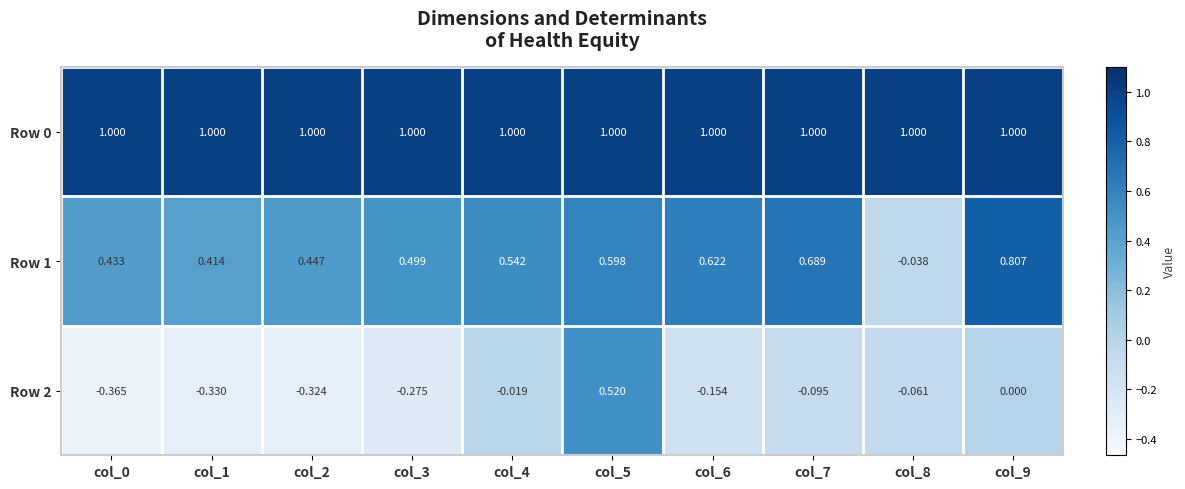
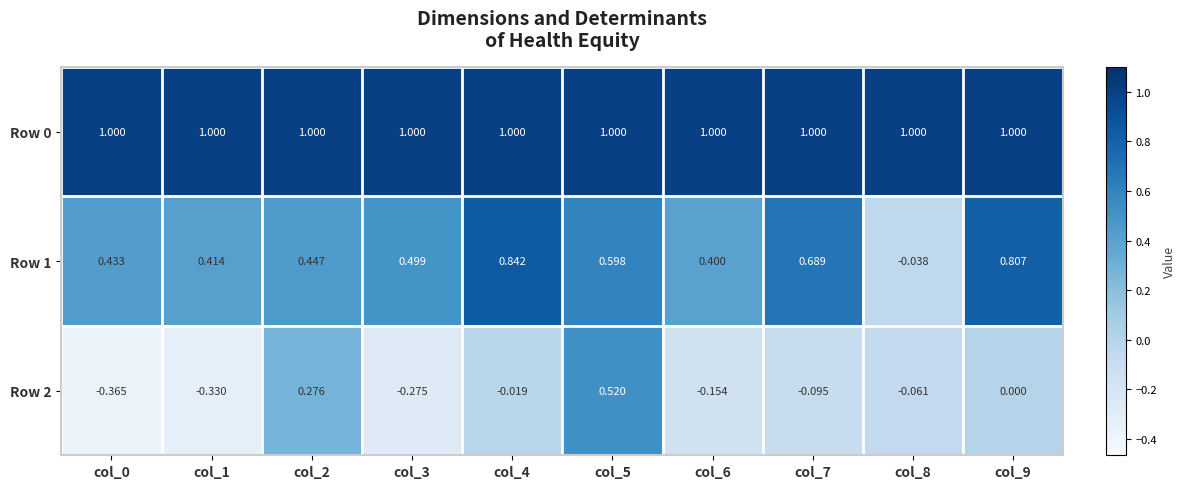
  {
    "Row 0": {
      "col_0": 1.000,
      "col_1": 1.000,
      "col_2": 1.000,
      "col_3": 1.000,
      "col_4": 1.000,
      "col_5": 1.000,
      "col_6": 1.000,
      "col_7": 1.000,
      "col_8": 1.000,
      "col_9": 1.000
    },
    "Row 1": {
      "col_0": 0.433,
      "col_1": 0.414,
      "col_2": 0.447,
      "col_3": 0.499,
-     "col_4": 0.542,
+     "col_4": 0.842,
      "col_5": 0.598,
-     "col_6": 0.622,
+     "col_6": 0.400,
      "col_7": 0.689,
      "col_8": -0.038,
      "col_9": 0.807
    },
    "Row 2": {
      "col_0": -0.365,
      "col_1": -0.330,
-     "col_2": -0.324,
+     "col_2": 0.276,
      "col_3": -0.275,
      "col_4": -0.019,
      "col_5": 0.520,
      "col_6": -0.154,
      "col_7": -0.095,
      "col_8": -0.061,
      "col_9": 0.000
    }
  }
